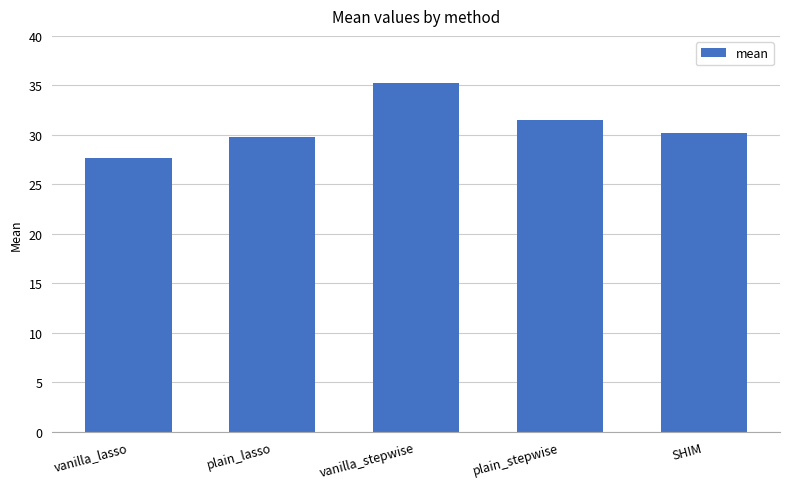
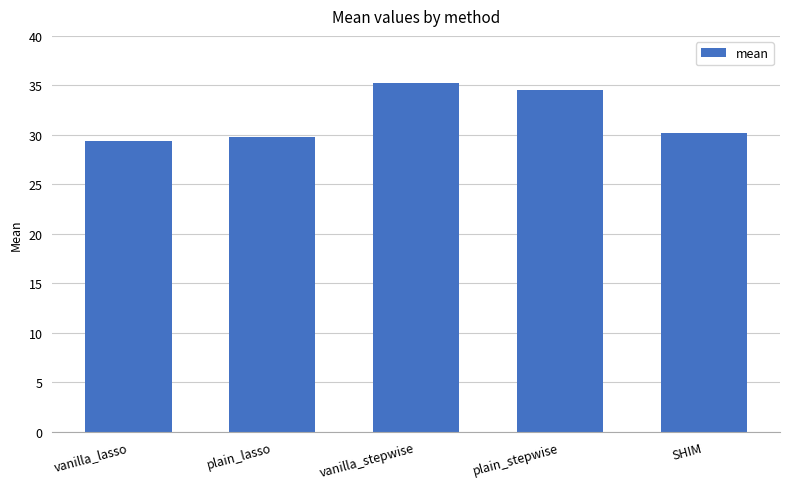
  {
-   "vanilla_lasso": 28,
+   "vanilla_lasso": 29,
    "plain_lasso": 30,
    "vanilla_stepwise": 35,
-   "plain_stepwise": 32,
+   "plain_stepwise": 35,
    "SHIM": 30
  }
